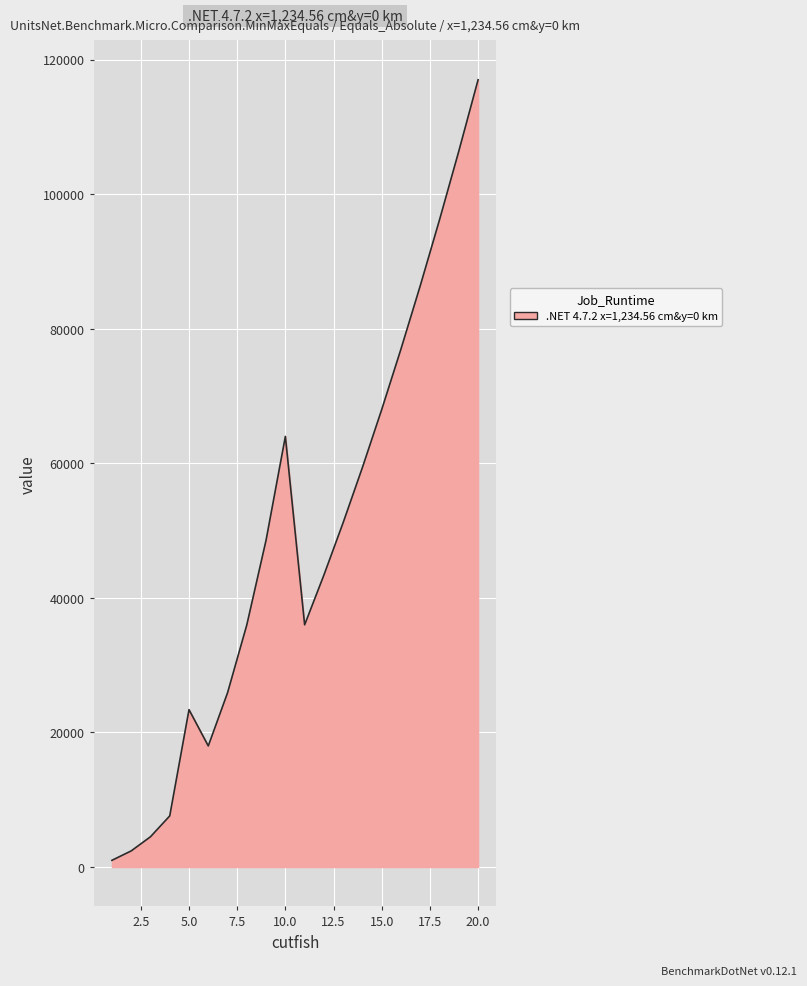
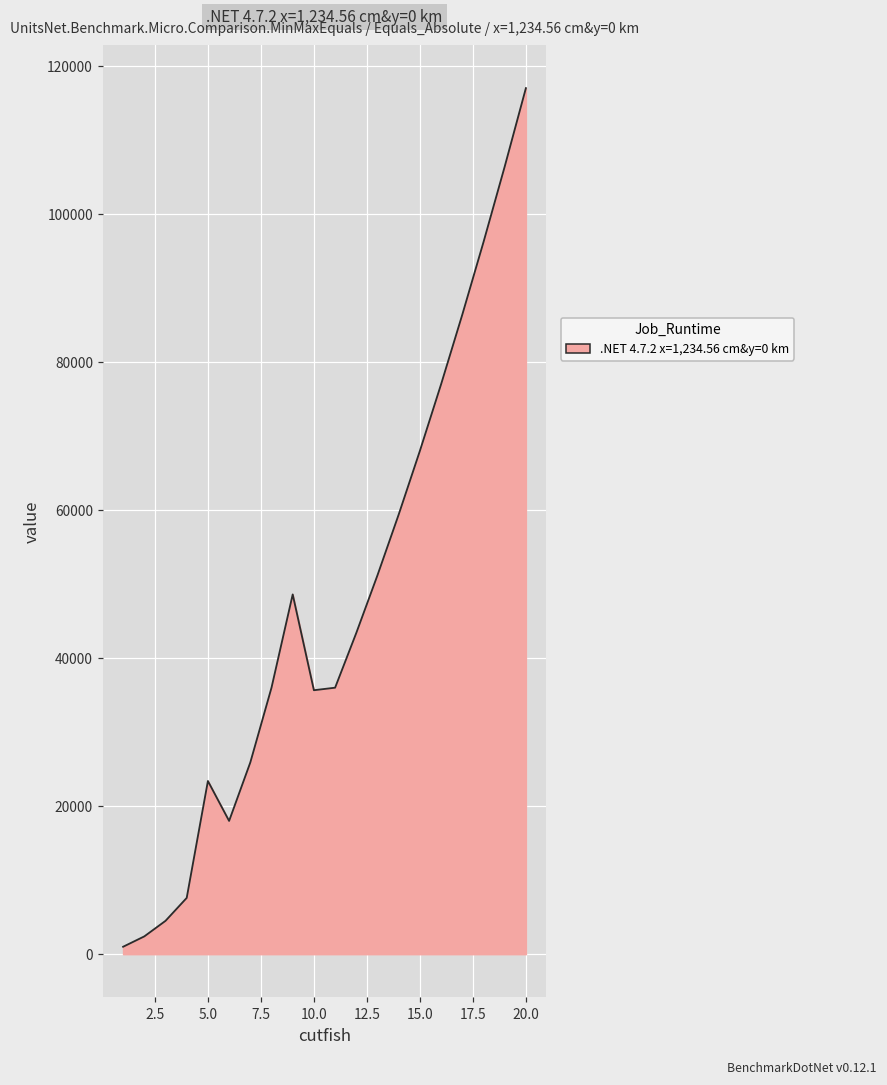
  {
    "5.0": 23000,
-   "10.0": 64000,
+   "10.0": 36000,
    "15.0": 68000,
    "20.0": 117000
  }
